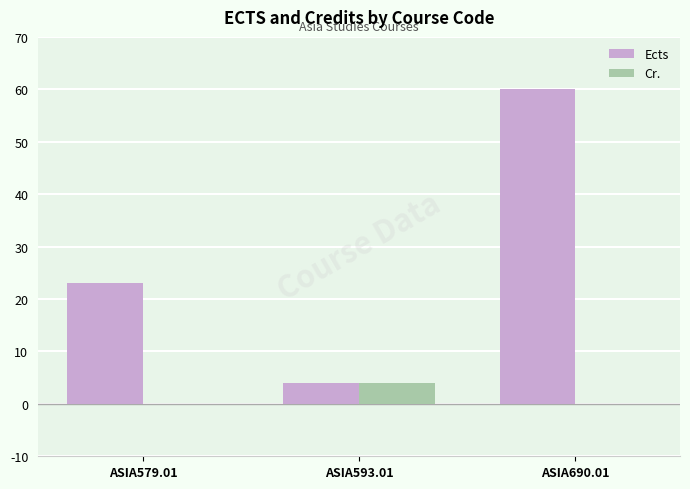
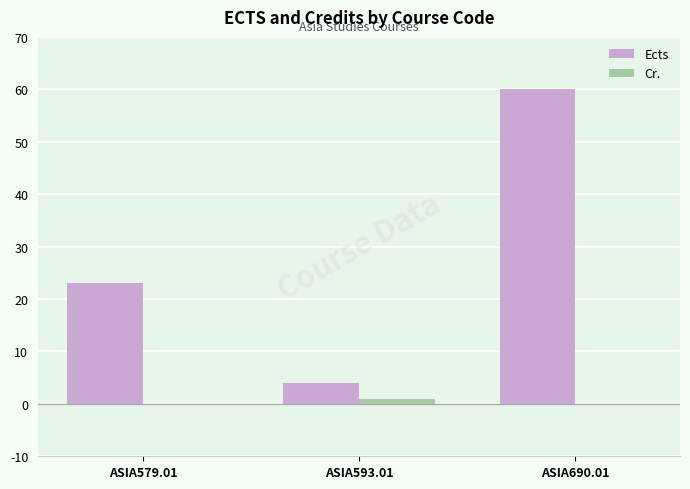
  {
    "Ects": {
      "ASIA579.01": 23,
      "ASIA593.01": 4,
      "ASIA690.01": 60
    },
    "Cr.": {
      "ASIA579.01": 0,
-     "ASIA593.01": 4,
+     "ASIA593.01": 1,
      "ASIA690.01": 0
    }
  }
